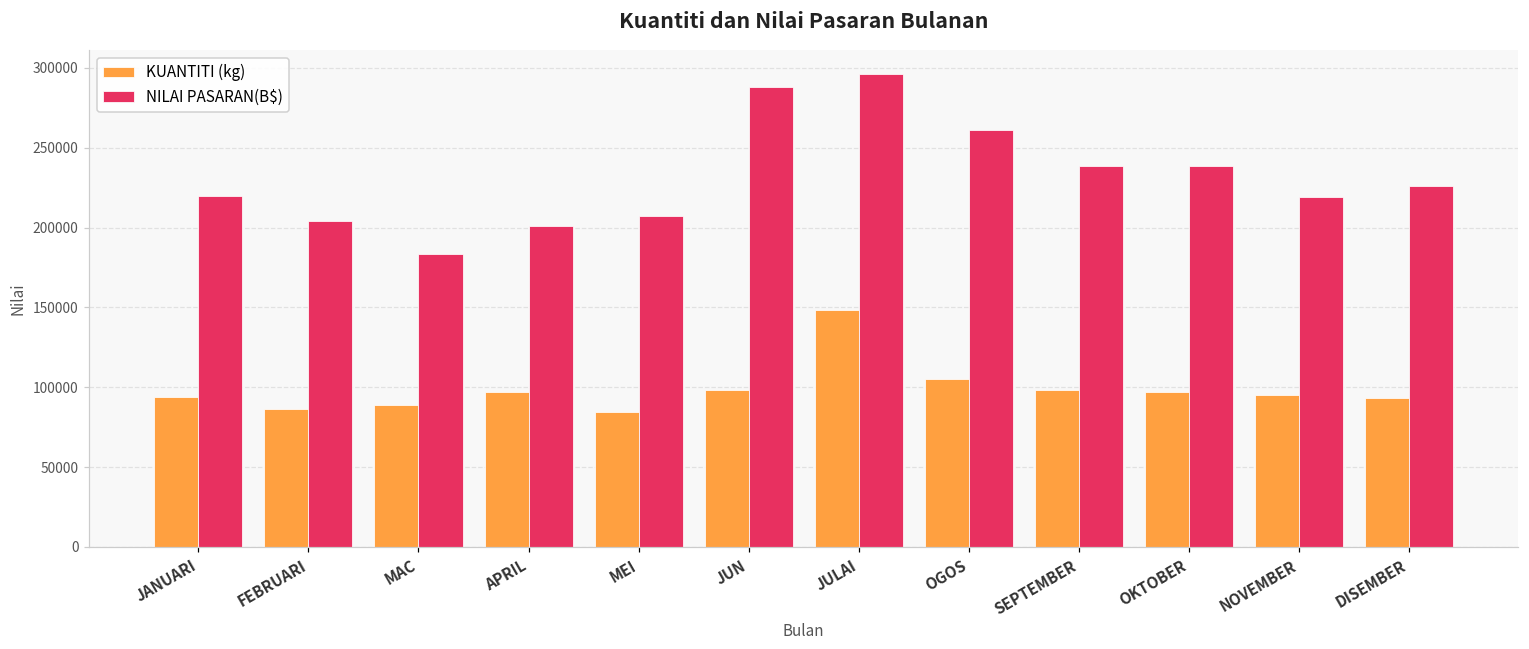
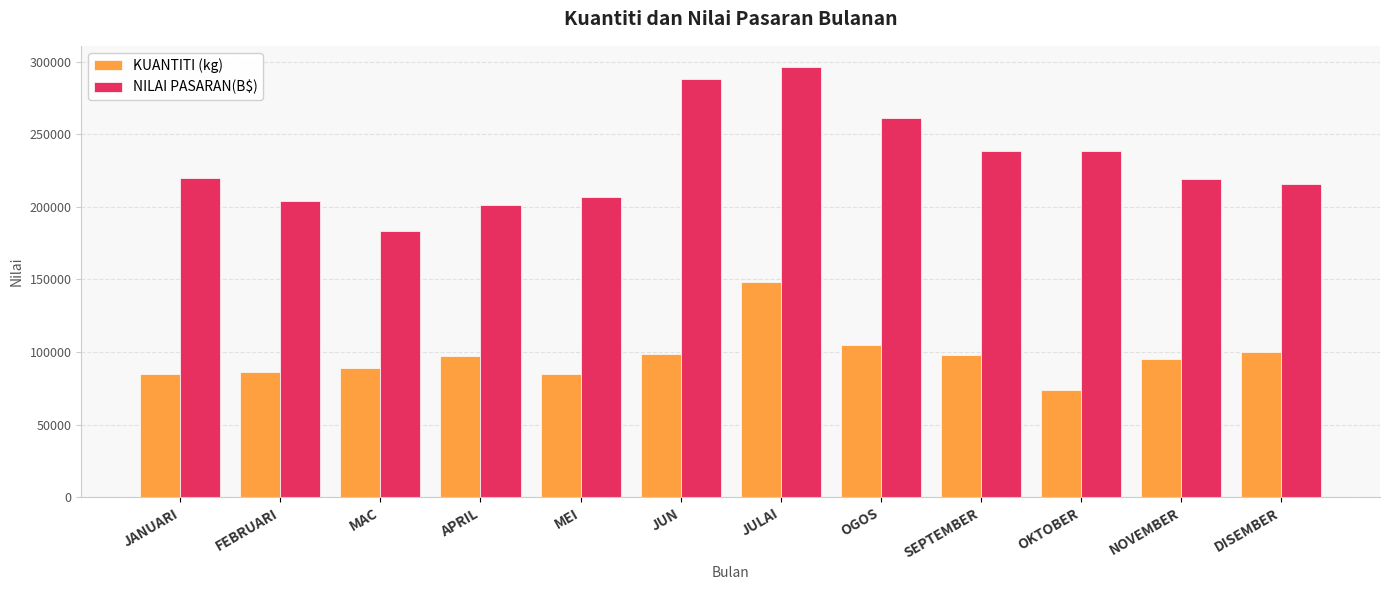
  {
    "KUANTITI (kg)": {
-     "JANUARI": 94000,
+     "JANUARI": 85000,
      "FEBRUARI": 86000,
      "MAC": 89000,
      "APRIL": 97000,
      "MEI": 85000,
      "JUN": 98000,
      "JULAI": 148000,
      "OGOS": 105000,
      "SEPTEMBER": 98000,
-     "OKTOBER": 97000,
+     "OKTOBER": 74000,
      "NOVEMBER": 95000,
-     "DISEMBER": 93000
+     "DISEMBER": 100000
    },
    "NILAI PASARAN(B$)": {
      "JANUARI": 220000,
      "FEBRUARI": 204000,
      "MAC": 183000,
      "APRIL": 201000,
      "MEI": 207000,
      "JUN": 288000,
      "JULAI": 296000,
      "OGOS": 261000,
      "SEPTEMBER": 239000,
      "OKTOBER": 239000,
      "NOVEMBER": 219000,
-     "DISEMBER": 226000
+     "DISEMBER": 216000
    }
  }
